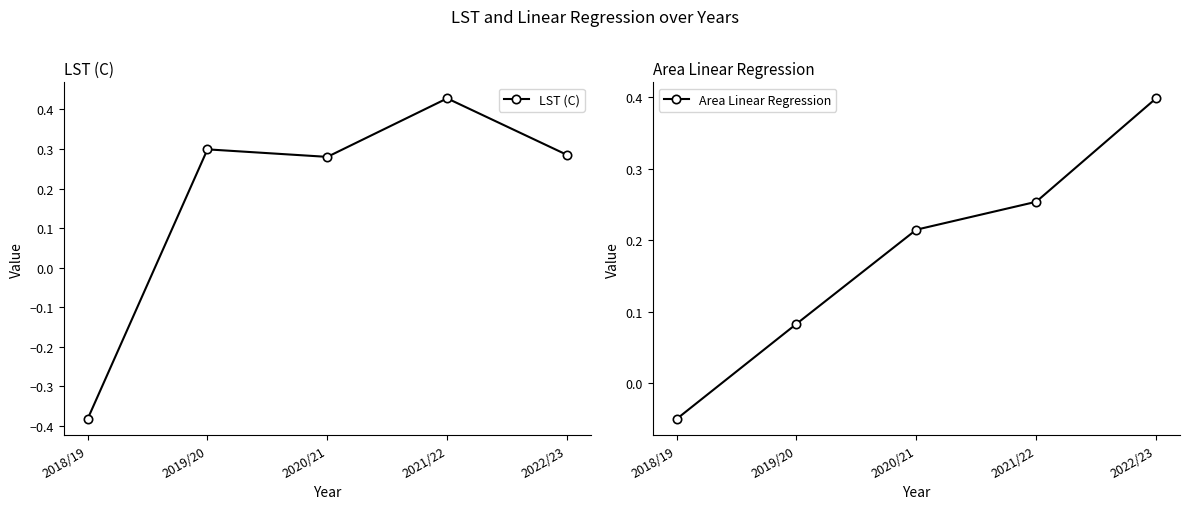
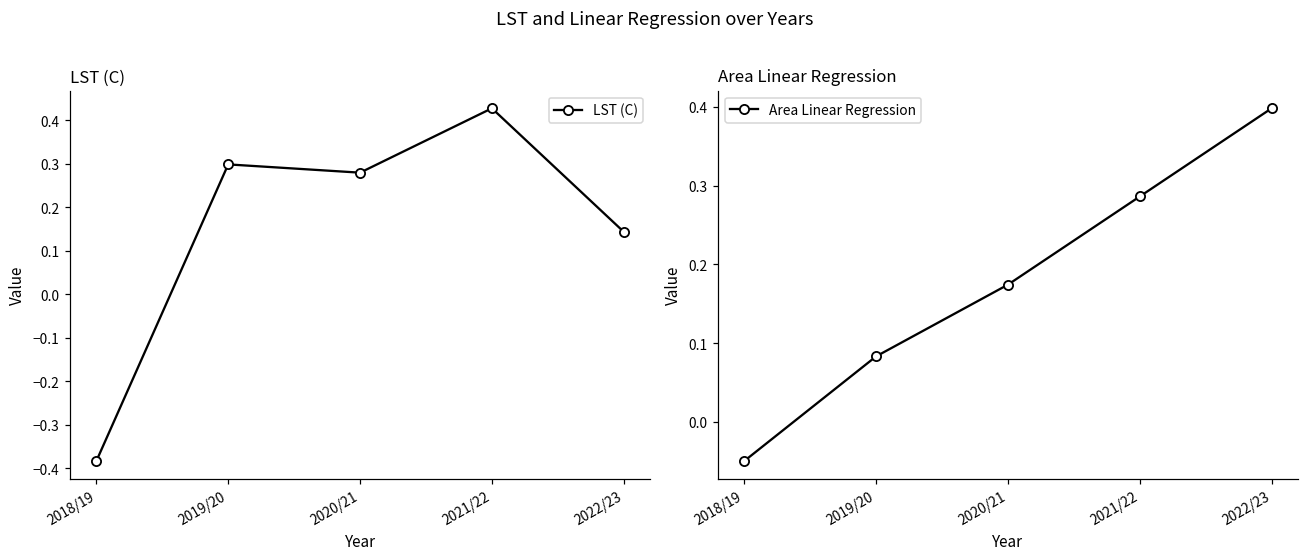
  {
    "LST (C)": {
      "2018/19": -0.38,
      "2019/20": 0.30,
      "2020/21": 0.28,
      "2021/22": 0.43,
-     "2022/23": 0.29
+     "2022/23": 0.14
    },
    "Area Linear Regression": {
      "2018/19": -0.05,
      "2019/20": 0.08,
-     "2020/21": 0.21,
-     "2021/22": 0.25,
+     "2020/21": 0.17,
+     "2021/22": 0.29,
      "2022/23": 0.40
    }
  }
